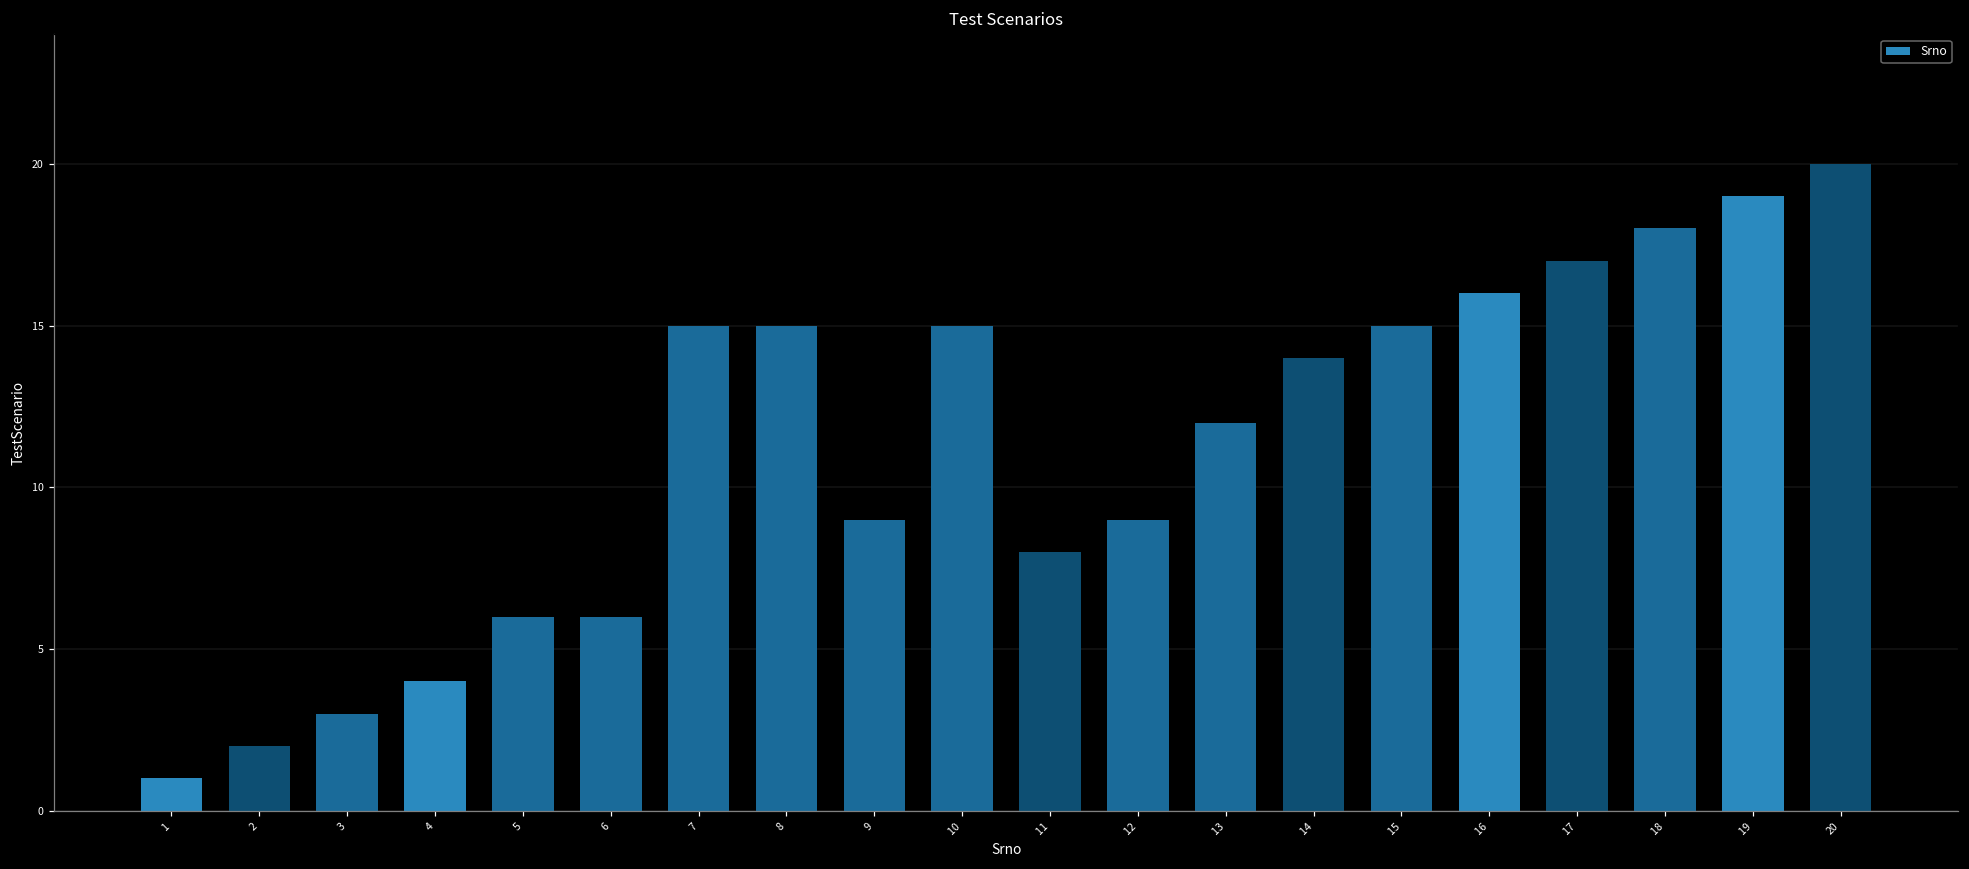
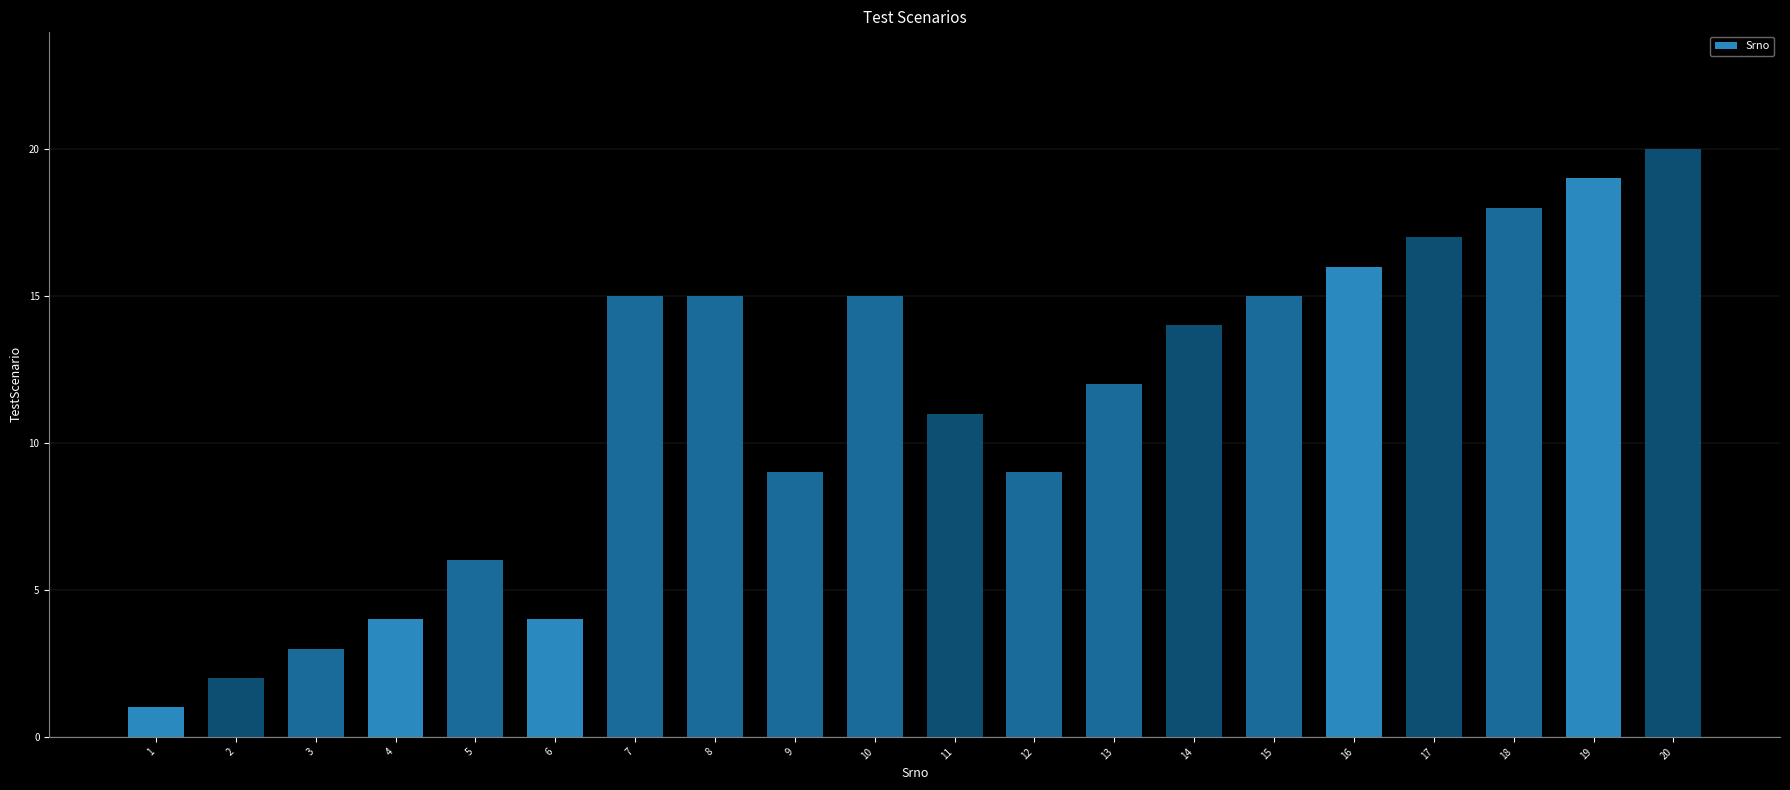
  {
    "1": 1,
    "2": 2,
    "3": 3,
    "4": 4,
    "5": 6,
-   "6": 6,
+   "6": 4,
    "7": 15,
    "8": 15,
    "9": 9,
    "10": 15,
-   "11": 8,
+   "11": 11,
    "12": 9,
    "13": 12,
    "14": 14,
    "15": 15,
    "16": 16,
    "17": 17,
    "18": 18,
    "19": 19,
    "20": 20
  }
